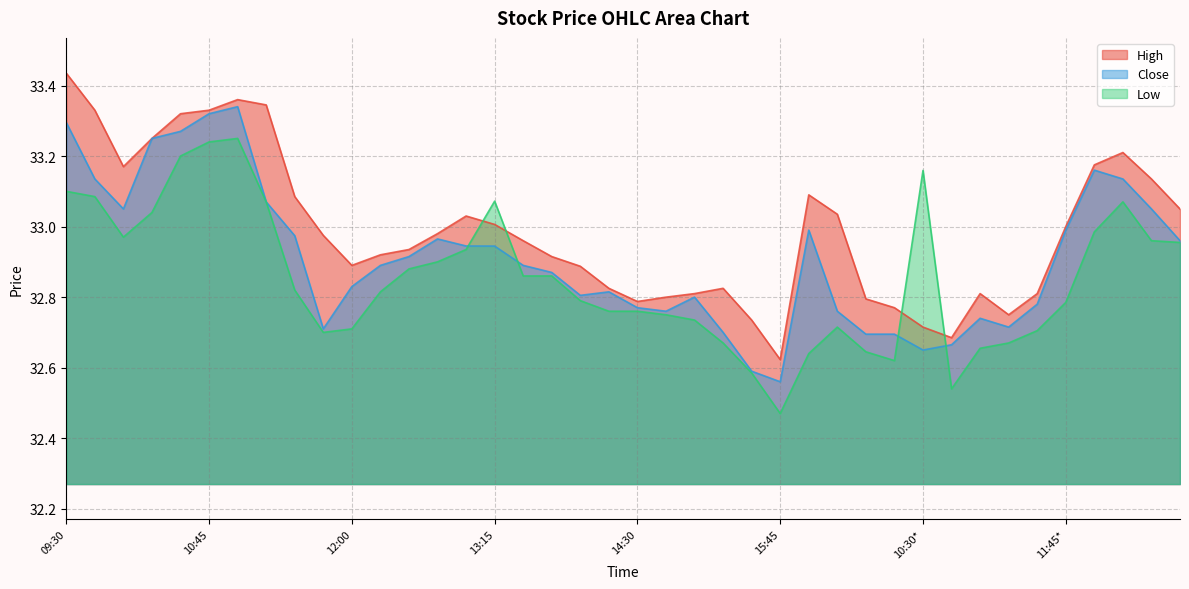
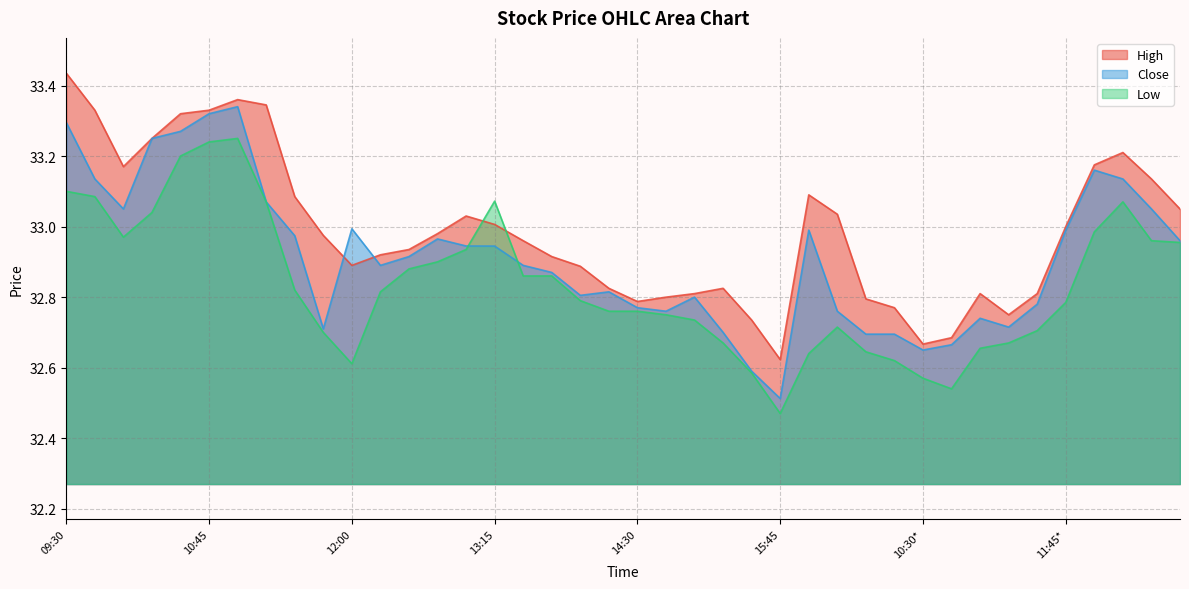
  {
    "High": {
      "09:30": 33.44,
      "10:45": 33.33,
      "12:00": 32.89,
      "13:15": 33.01,
      "14:30": 32.79,
      "15:45": 32.62,
-     "10:30*": 32.72,
+     "10:30*": 32.67,
      "11:45*": 33.00
    },
    "Close": {
      "09:30": 33.29,
      "10:45": 33.32,
-     "12:00": 32.83,
+     "12:00": 32.99,
      "13:15": 32.94,
      "14:30": 32.77,
-     "15:45": 32.56,
+     "15:45": 32.51,
      "10:30*": 32.65,
      "11:45*": 32.99
    },
    "Low": {
      "09:30": 33.10,
      "10:45": 33.24,
-     "12:00": 32.71,
+     "12:00": 32.61,
      "13:15": 33.07,
      "14:30": 32.76,
      "15:45": 32.47,
-     "10:30*": 33.16,
+     "10:30*": 32.57,
      "11:45*": 32.78
    }
  }
